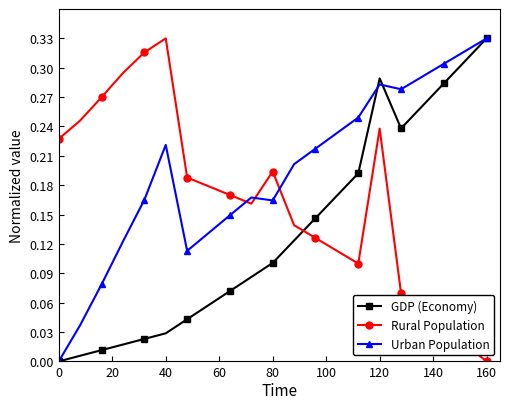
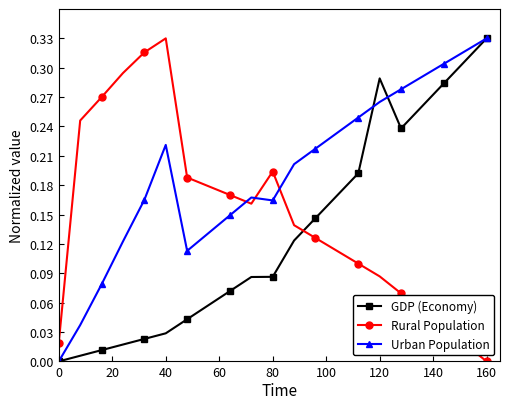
  {
    "GDP (Economy)": {
      "40": 0.03,
-     "80": 0.10,
+     "80": 0.09,
      "120": 0.29
    },
    "Rural Population": {
-     "0": 0.23,
+     "0": 0.02,
      "40": 0.33,
      "80": 0.19,
-     "120": 0.24,
+     "120": 0.09,
      "160": 0.00
    },
    "Urban Population": {
      "40": 0.22,
      "80": 0.16,
-     "120": 0.28
+     "120": 0.27
    }
  }
